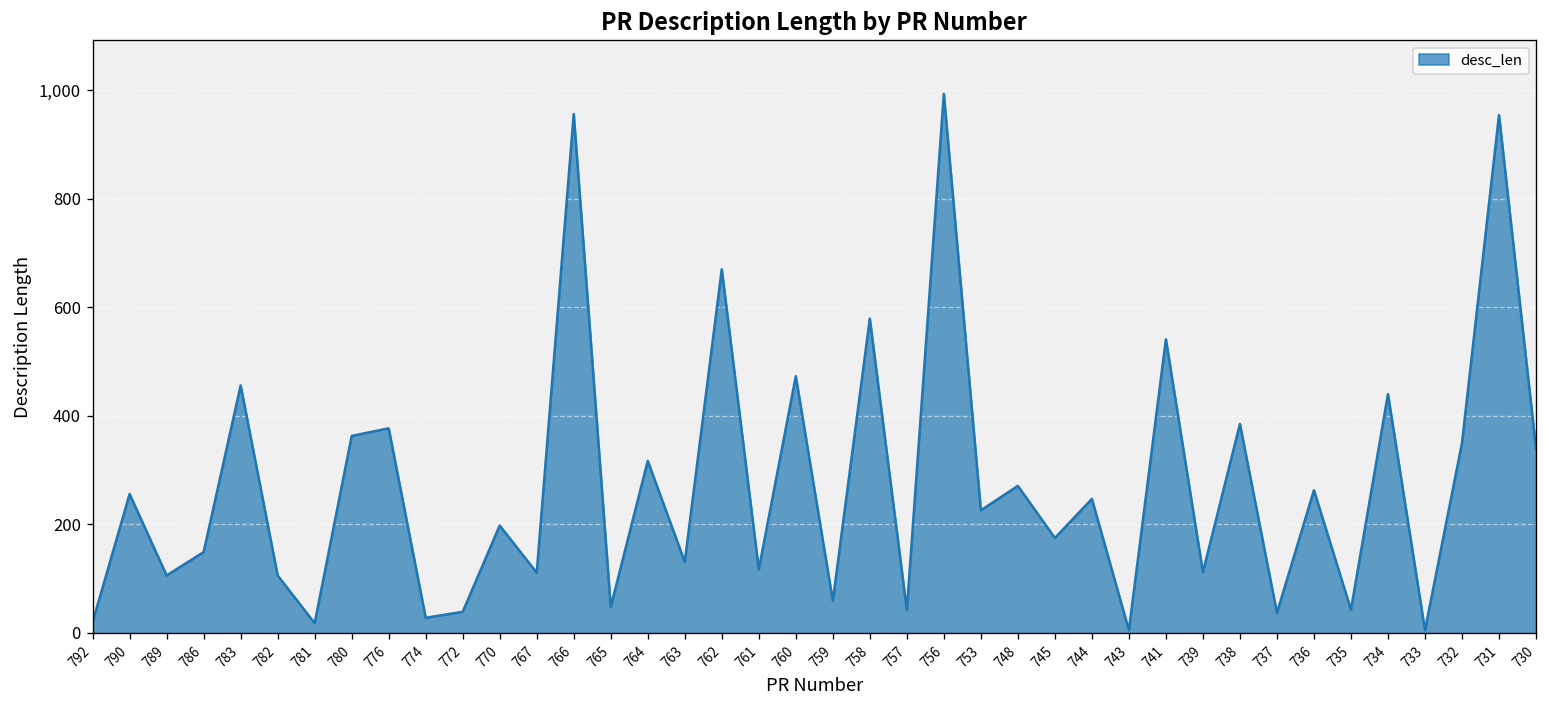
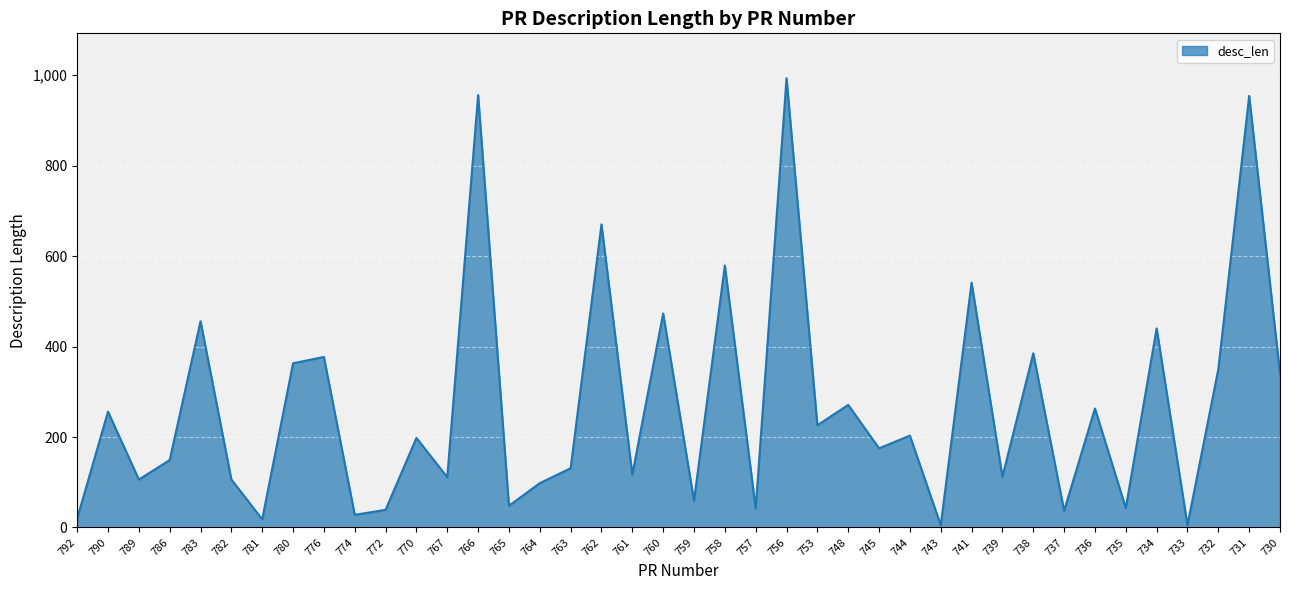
  {
    "792": 20,
    "790": 260,
    "789": 110,
    "786": 150,
    "783": 460,
    "782": 110,
    "781": 20,
    "780": 360,
    "776": 380,
    "774": 30,
    "772": 40,
    "770": 200,
    "767": 110,
    "766": 960,
    "765": 50,
-   "764": 320,
+   "764": 100,
    "763": 130,
    "762": 670,
    "761": 120,
    "760": 470,
    "759": 60,
    "758": 580,
    "757": 40,
    "756": 990,
    "753": 230,
    "748": 270,
    "745": 180,
-   "744": 250,
+   "744": 200,
    "743": 10,
    "741": 540,
    "739": 110,
    "738": 390,
    "737": 40,
    "736": 260,
    "735": 40,
    "734": 440,
    "733": 10,
    "732": 350,
    "731": 950,
    "730": 340
  }
